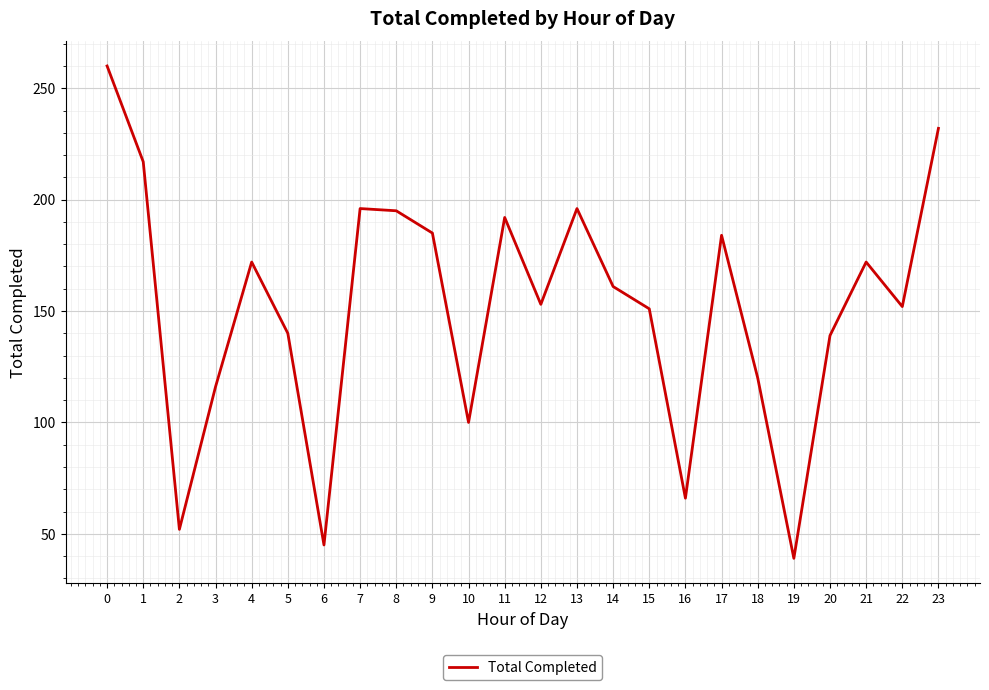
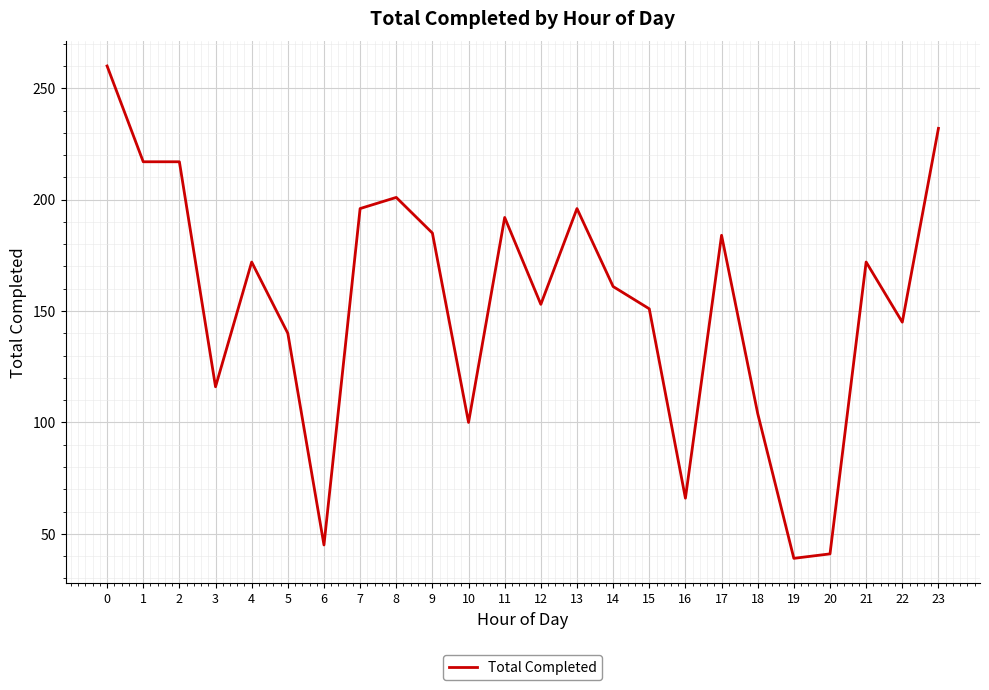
  {
    "0": 260,
    "1": 217,
-   "2": 52,
+   "2": 217,
    "3": 116,
    "4": 172,
    "5": 140,
    "6": 45,
    "7": 196,
-   "8": 195,
+   "8": 201,
    "9": 185,
    "10": 100,
    "11": 192,
    "12": 153,
    "13": 196,
    "14": 161,
    "15": 151,
    "16": 66,
    "17": 184,
-   "18": 120,
+   "18": 104,
    "19": 39,
-   "20": 139,
+   "20": 41,
    "21": 172,
-   "22": 152,
+   "22": 145,
    "23": 232
  }
